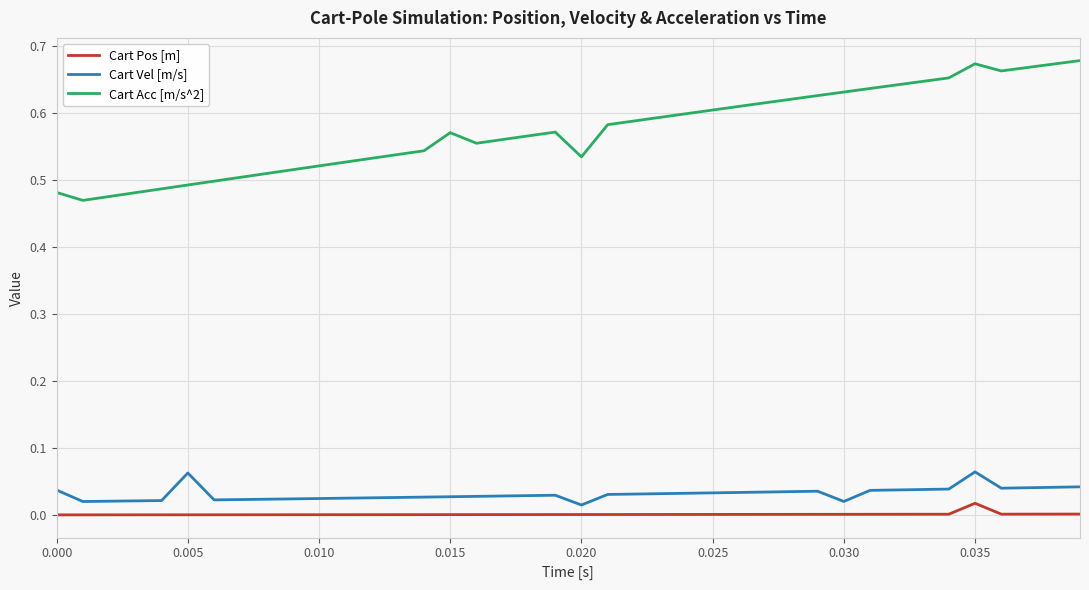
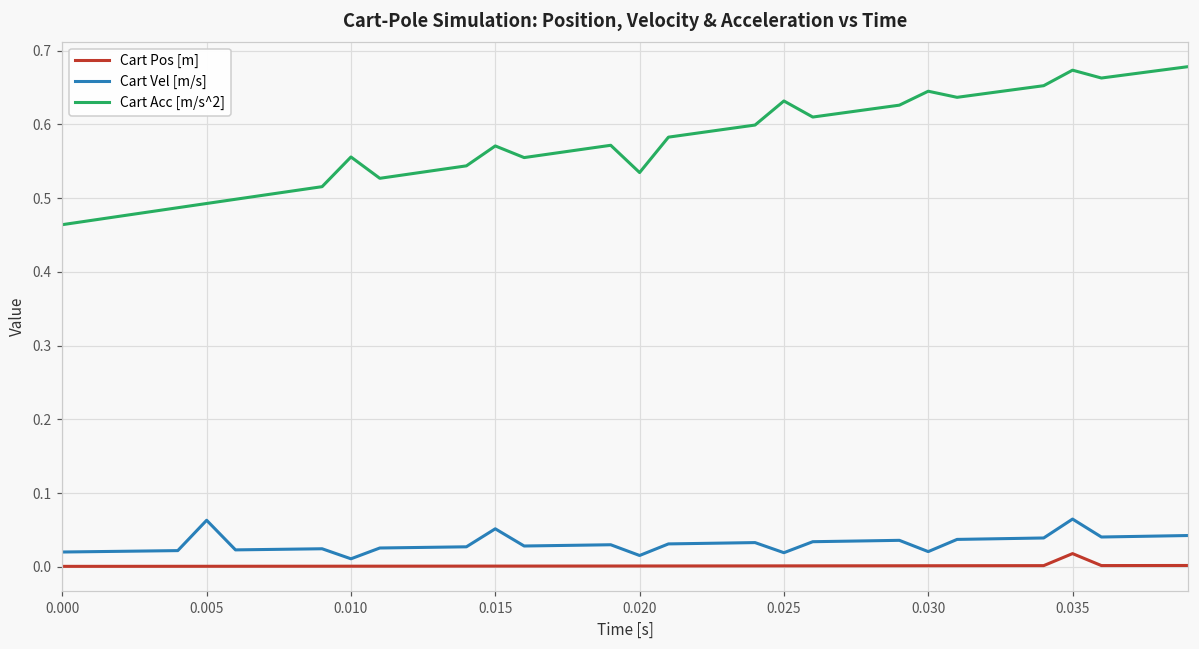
  {
    "Cart Pos [m]": {
      "0.000": 0.00,
      "0.005": 0.00,
      "0.010": 0.00,
      "0.015": 0.00,
      "0.020": 0.00,
      "0.025": 0.00,
      "0.030": 0.00,
      "0.035": 0.02
    },
    "Cart Vel [m/s]": {
-     "0.000": 0.04,
+     "0.000": 0.02,
      "0.005": 0.06,
-     "0.010": 0.02,
-     "0.015": 0.03,
+     "0.010": 0.01,
+     "0.015": 0.05,
      "0.020": 0.02,
-     "0.025": 0.03,
+     "0.025": 0.02,
      "0.030": 0.02,
      "0.035": 0.06
    },
    "Cart Acc [m/s^2]": {
-     "0.000": 0.48,
+     "0.000": 0.46,
      "0.005": 0.49,
-     "0.010": 0.52,
+     "0.010": 0.56,
      "0.015": 0.57,
      "0.020": 0.53,
-     "0.025": 0.60,
-     "0.030": 0.63,
+     "0.025": 0.63,
+     "0.030": 0.64,
      "0.035": 0.67
    }
  }
